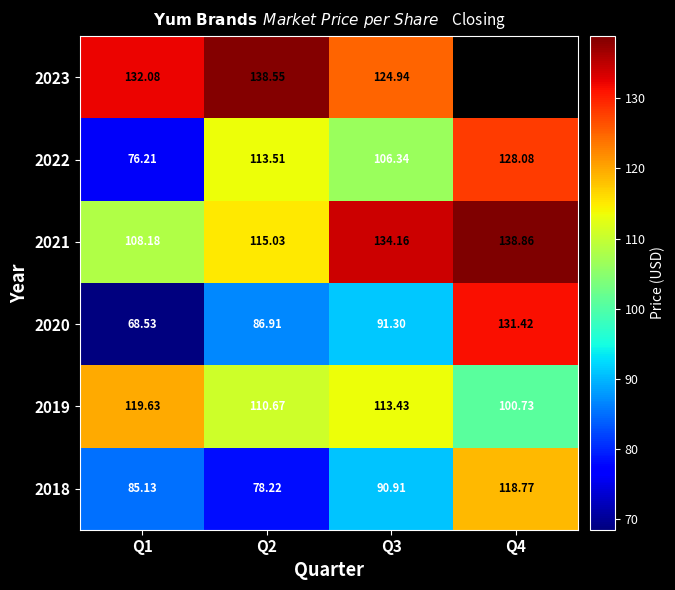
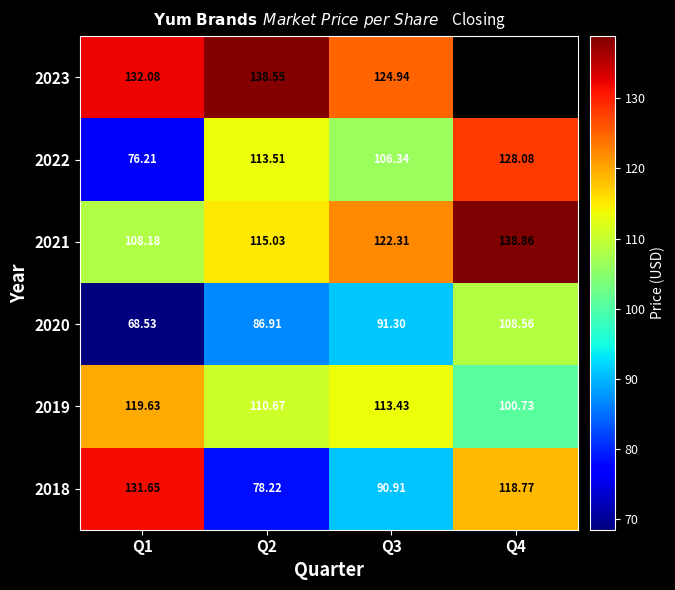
  {
    "2023": {
      "Q1": 132.08,
      "Q2": 138.55,
      "Q3": 124.94
    },
    "2022": {
      "Q1": 76.21,
      "Q2": 113.51,
      "Q3": 106.34,
      "Q4": 128.08
    },
    "2021": {
      "Q1": 108.18,
      "Q2": 115.03,
-     "Q3": 134.16,
+     "Q3": 122.31,
      "Q4": 138.86
    },
    "2020": {
      "Q1": 68.53,
      "Q2": 86.91,
      "Q3": 91.30,
-     "Q4": 131.42
+     "Q4": 108.56
    },
    "2019": {
      "Q1": 119.63,
      "Q2": 110.67,
      "Q3": 113.43,
      "Q4": 100.73
    },
    "2018": {
-     "Q1": 85.13,
+     "Q1": 131.65,
      "Q2": 78.22,
      "Q3": 90.91,
      "Q4": 118.77
    }
  }
